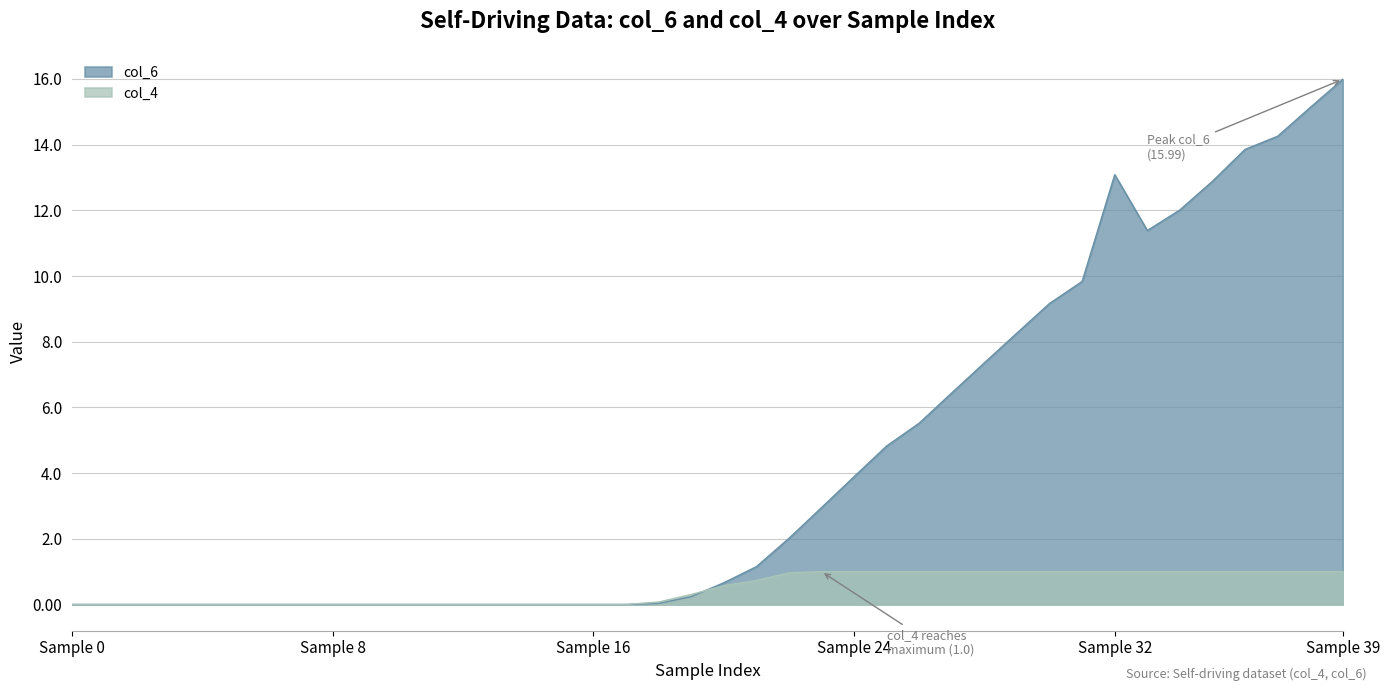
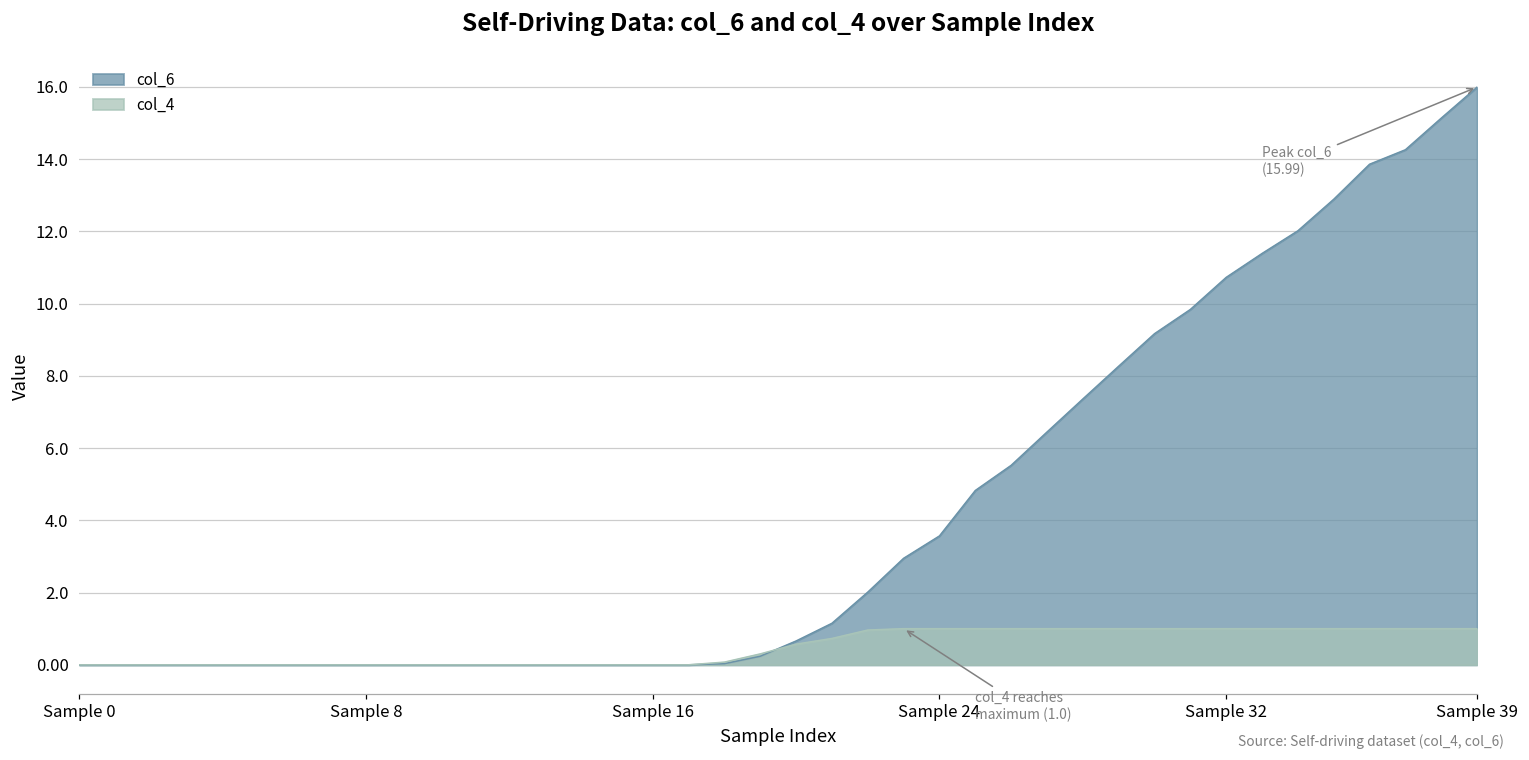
  {
    "col_6": {
-     "Sample 24": "3.9",
-     "Sample 32": "13.1",
+     "Sample 24": "3.6",
+     "Sample 32": "10.7",
      "Sample 39": "16.0"
    },
    "col_4": {
      "Sample 24": "(1.0)"
    }
  }
